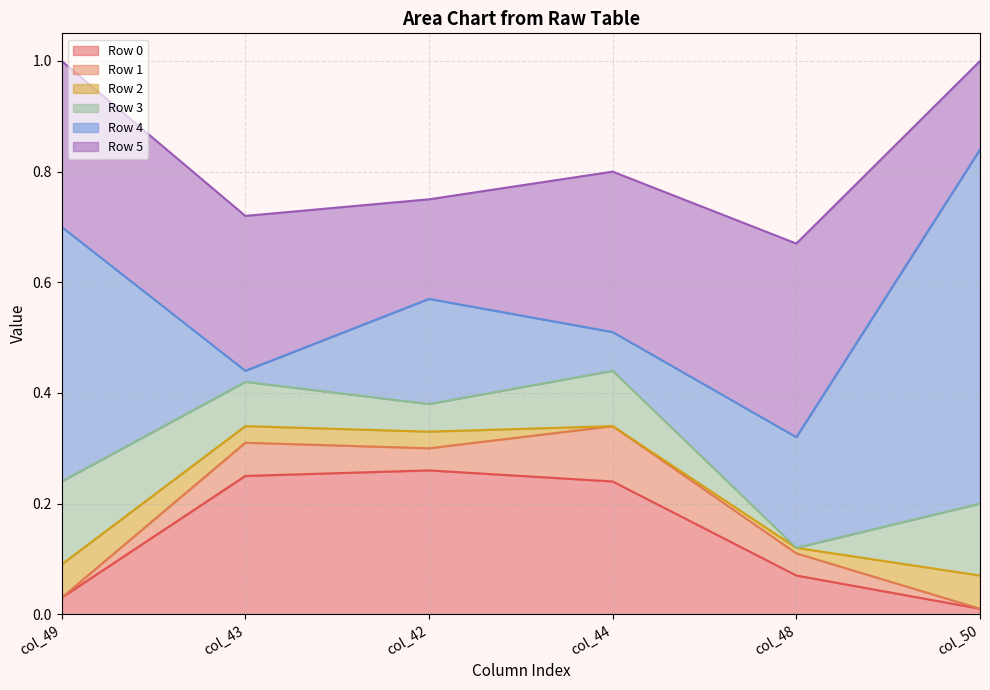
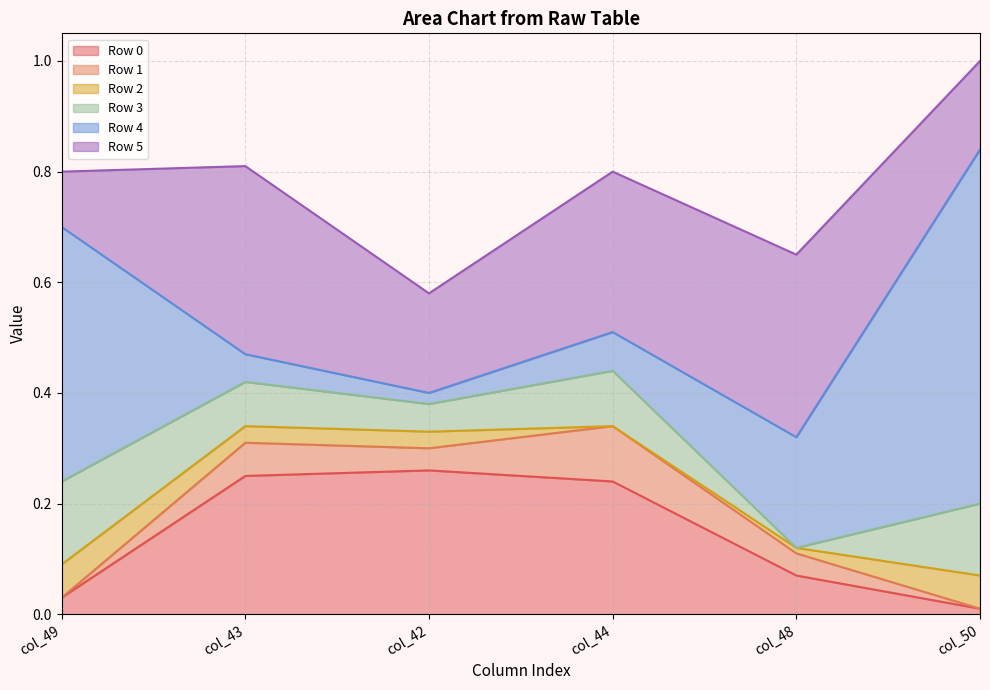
  {
    "Row 3": {
      "col_49": 0.15,
      "col_43": 0.08,
      "col_42": 0.05,
      "col_44": 0.10,
      "col_50": 0.13
    },
    "Row 4": {
      "col_49": 0.46,
-     "col_43": 0.02,
-     "col_42": 0.19,
+     "col_43": 0.05,
+     "col_42": 0.02,
      "col_44": 0.07,
      "col_48": 0.20,
      "col_50": 0.64
    },
    "Row 5": {
-     "col_49": 0.3,
-     "col_43": 0.28,
+     "col_49": 0.1,
+     "col_43": 0.34,
      "col_42": 0.18,
      "col_44": 0.29,
-     "col_48": 0.35,
+     "col_48": 0.33,
      "col_50": 0.16
    }
  }
